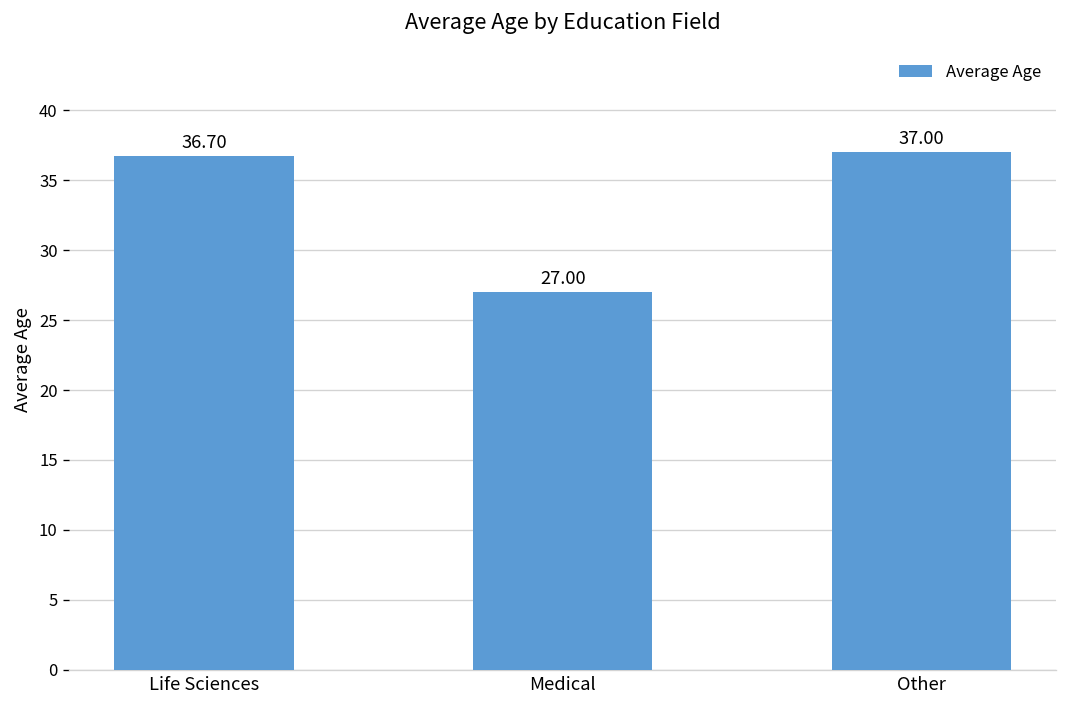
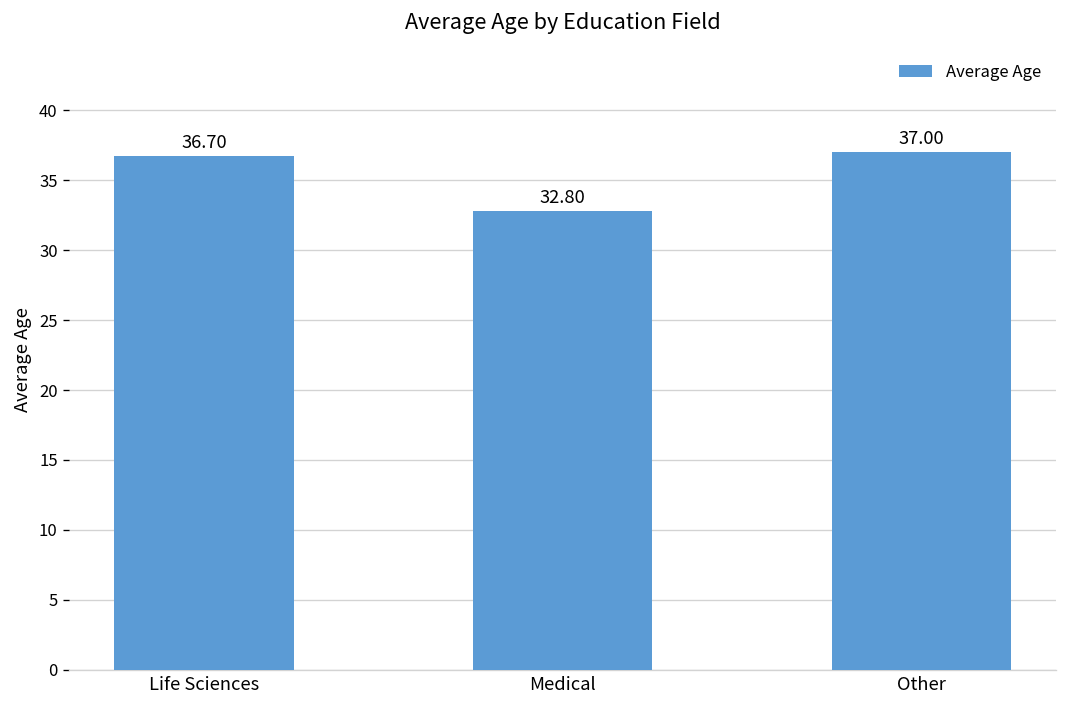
  {
    "Life Sciences": 36.70,
-   "Medical": 27.00,
+   "Medical": 32.80,
    "Other": 37.00
  }
